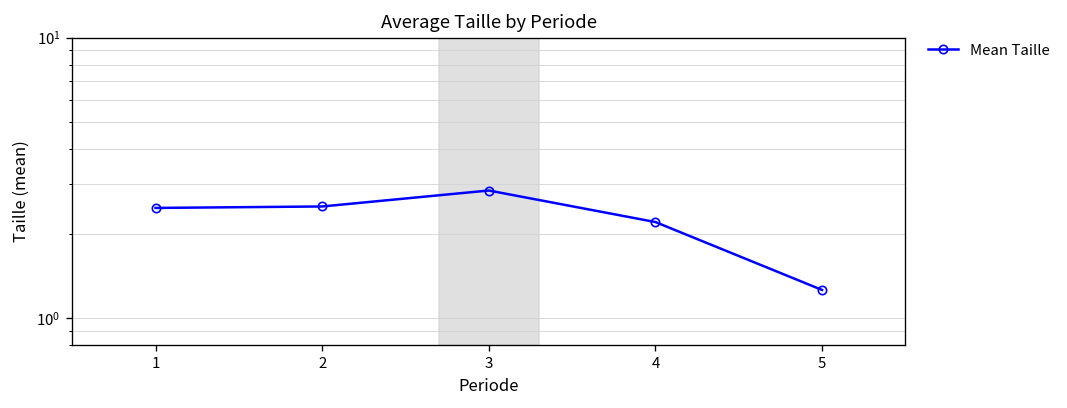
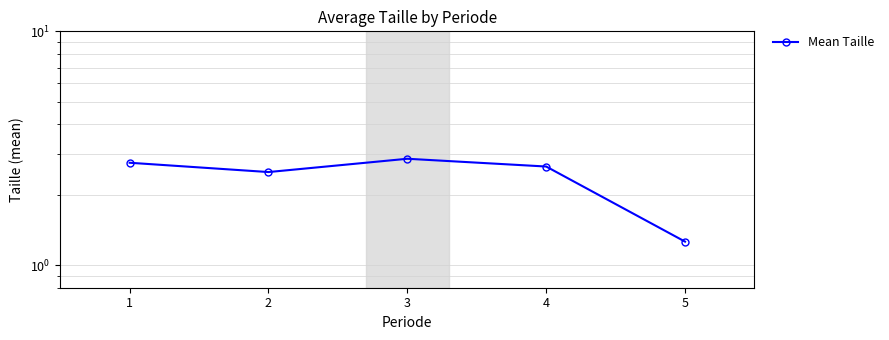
  {
-   "1": 2.5,
+   "1": 2.7,
    "2": 2.5,
    "3": 2.9,
-   "4": 2.2,
+   "4": 2.6,
    "5": 1.3
  }
